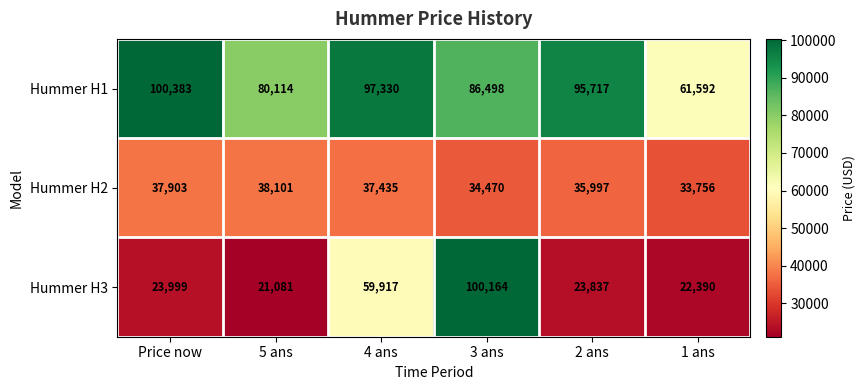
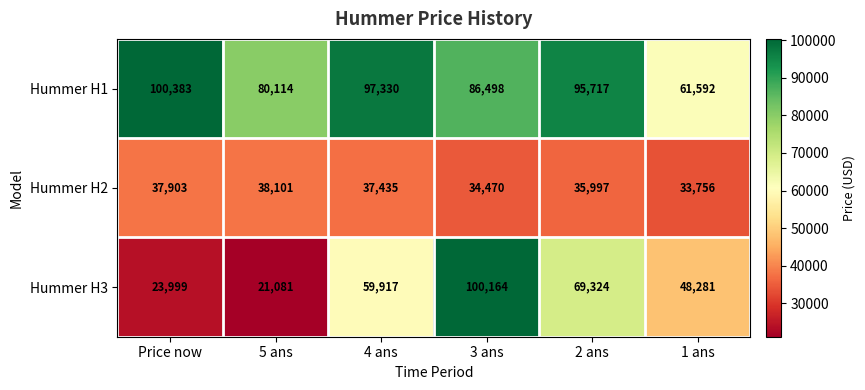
  {
    "Hummer H1": {
      "Price now": "100,383",
      "5 ans": "80,114",
      "4 ans": "97,330",
      "3 ans": "86,498",
      "2 ans": "95,717",
      "1 ans": "61,592"
    },
    "Hummer H2": {
      "Price now": "37,903",
      "5 ans": "38,101",
      "4 ans": "37,435",
      "3 ans": "34,470",
      "2 ans": "35,997",
      "1 ans": "33,756"
    },
    "Hummer H3": {
      "Price now": "23,999",
      "5 ans": "21,081",
      "4 ans": "59,917",
      "3 ans": "100,164",
-     "2 ans": "23,837",
-     "1 ans": "22,390"
+     "2 ans": "69,324",
+     "1 ans": "48,281"
    }
  }
